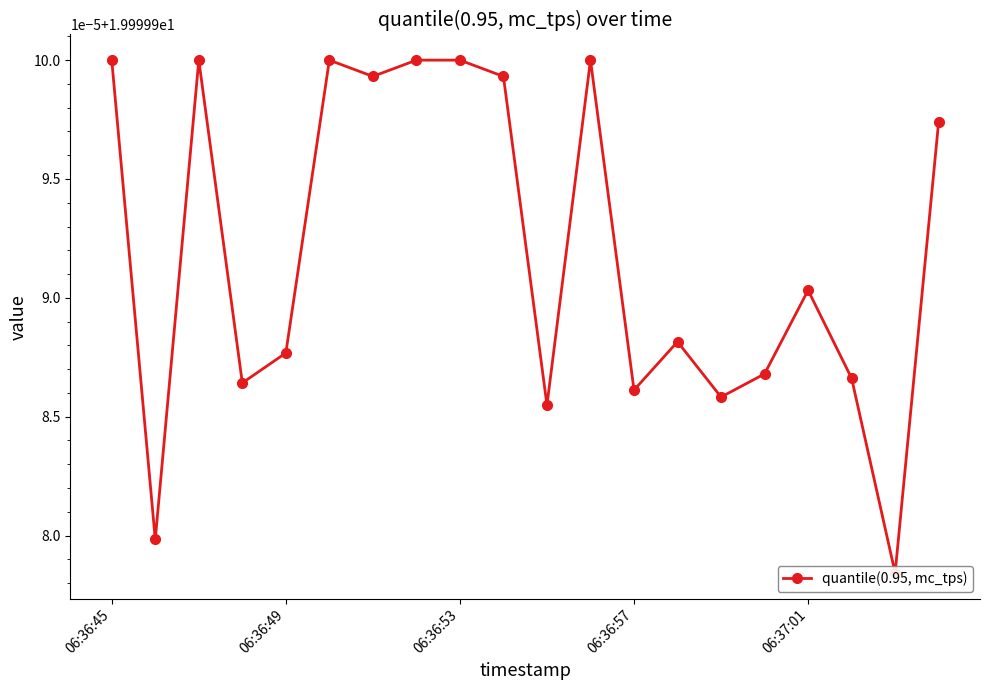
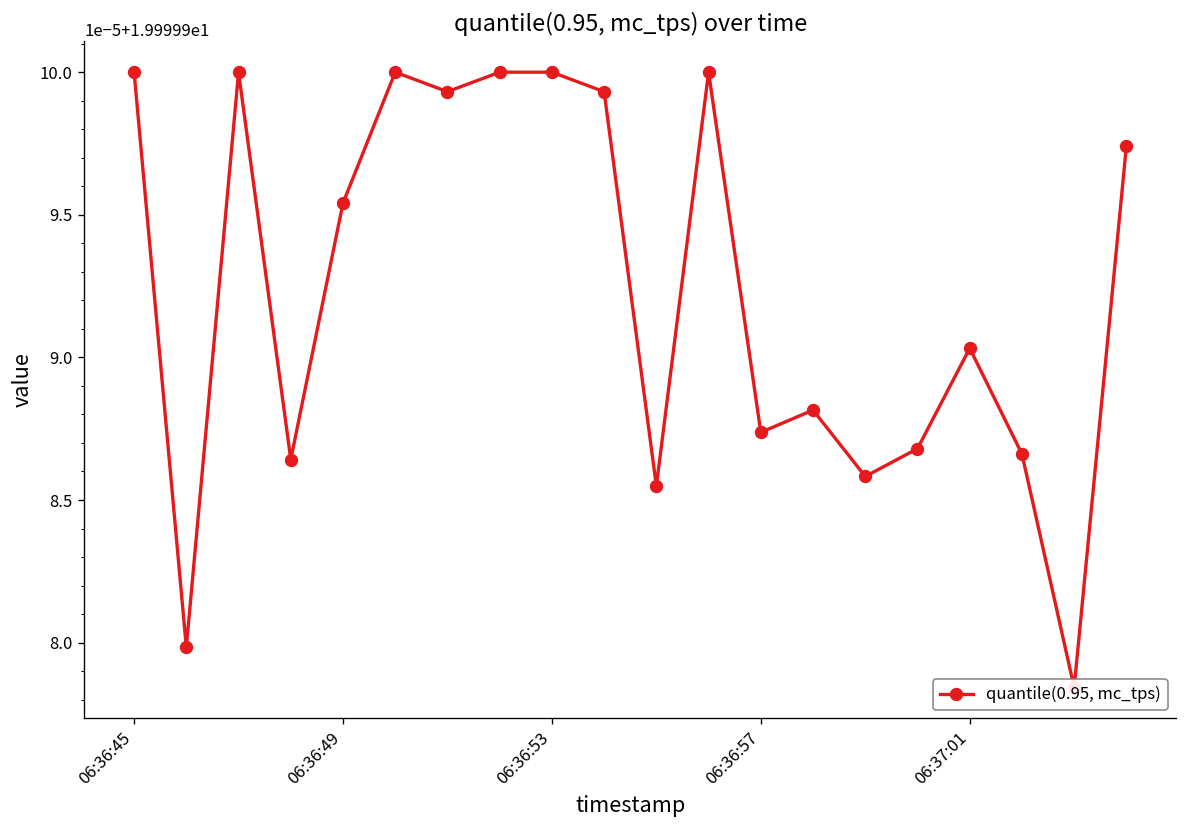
  {
    "06:36:45": 20.0000000,
-   "06:36:49": 19.9999877,
+   "06:36:49": 19.9999954,
    "06:36:53": 20.0000000,
-   "06:36:57": 19.9999861,
+   "06:36:57": 19.9999874,
    "06:37:01": 19.9999903
  }
